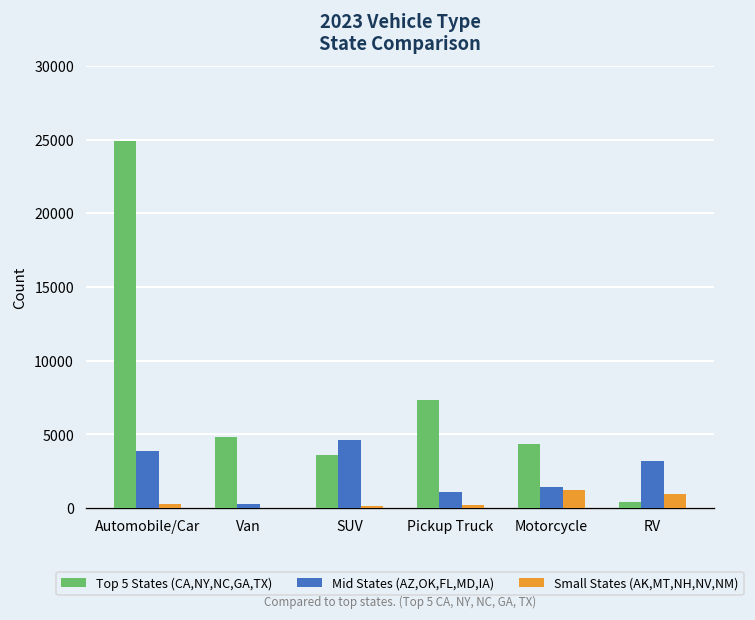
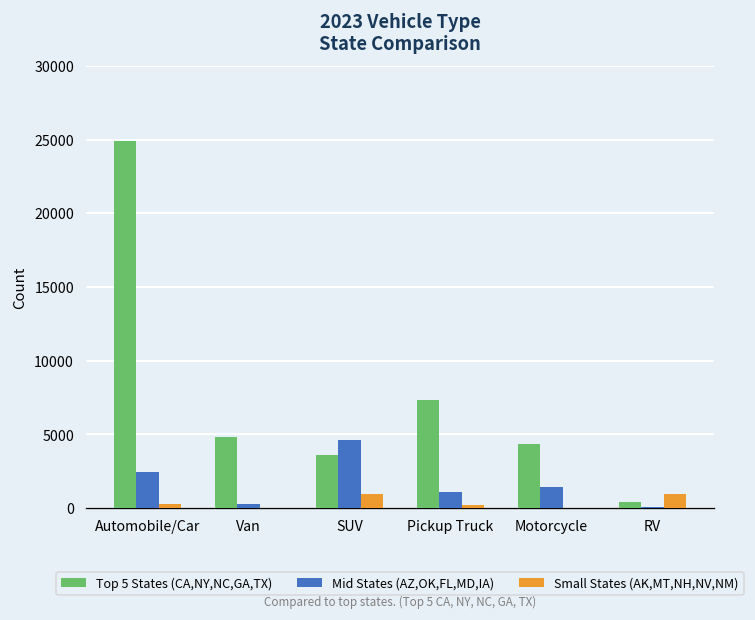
  {
    "Top 5 States (CA,NY,NC,GA,TX)": {
      "Automobile/Car": 24900,
      "Van": 4800,
      "SUV": 3600,
      "Pickup Truck": 7400,
      "Motorcycle": 4300,
      "RV": 400
    },
    "Mid States (AZ,OK,FL,MD,IA)": {
-     "Automobile/Car": 3900,
+     "Automobile/Car": 2400,
      "Van": 300,
      "SUV": 4600,
      "Pickup Truck": 1100,
      "Motorcycle": 1500,
-     "RV": 3200
+     "RV": 100
    },
    "Small States (AK,MT,NH,NV,NM)": {
      "Automobile/Car": 300,
-     "SUV": 200,
+     "SUV": 900,
      "Pickup Truck": 200,
-     "Motorcycle": 1200,
+     "Motorcycle": 0,
      "RV": 1000
    }
  }
